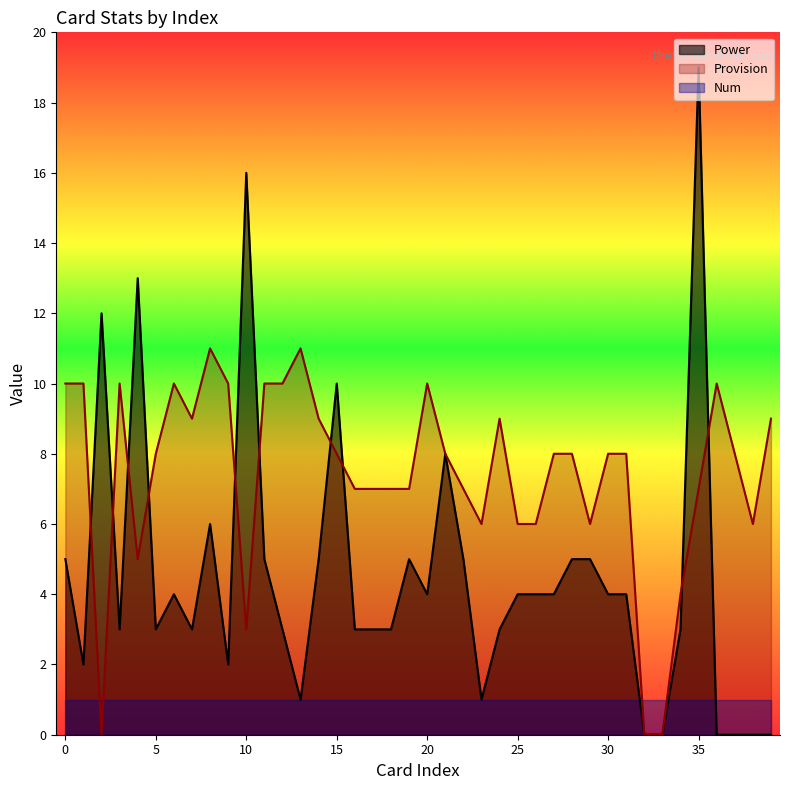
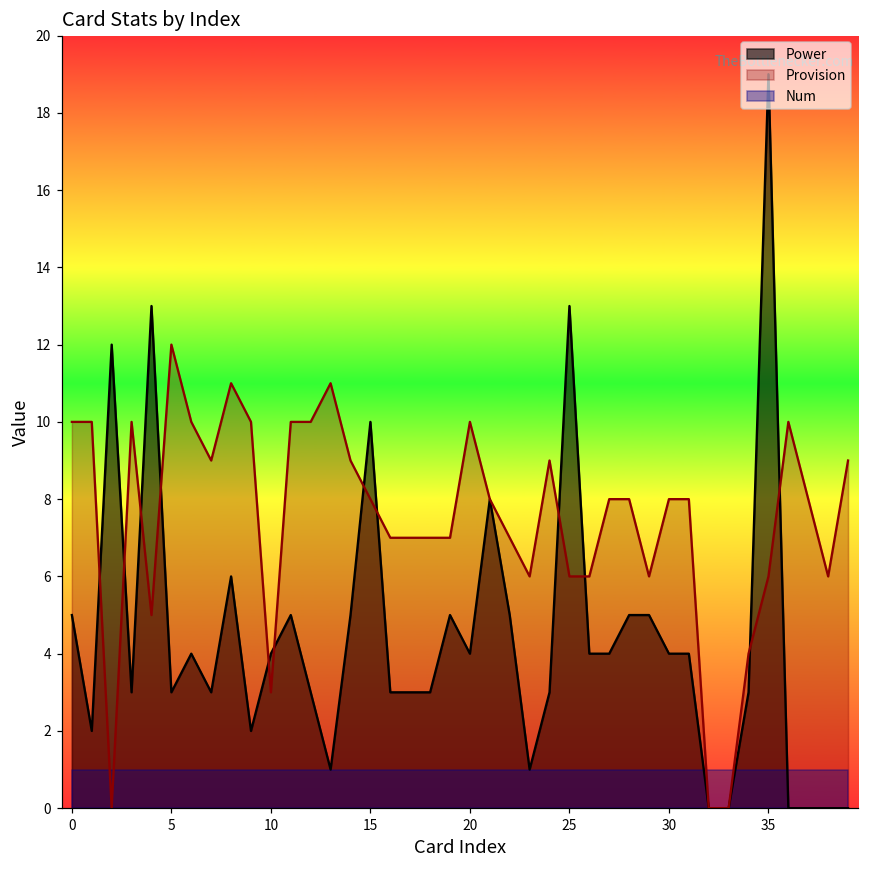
  {
    "Power": {
      "0": 5,
      "5": 3,
-     "10": 16,
+     "10": 4,
      "15": 10,
      "20": 4,
-     "25": 4,
+     "25": 13,
      "30": 4
    },
    "Provision": {
      "0": 10,
-     "5": 8,
+     "5": 12,
      "10": 3,
      "15": 8,
      "20": 10,
      "25": 6,
      "30": 8,
-     "35": 7
+     "35": 6
    },
    "Num": {
      "0": 1,
      "5": 1,
      "10": 1,
      "15": 1,
      "20": 1,
      "25": 1,
      "30": 1,
      "35": 1
    }
  }
